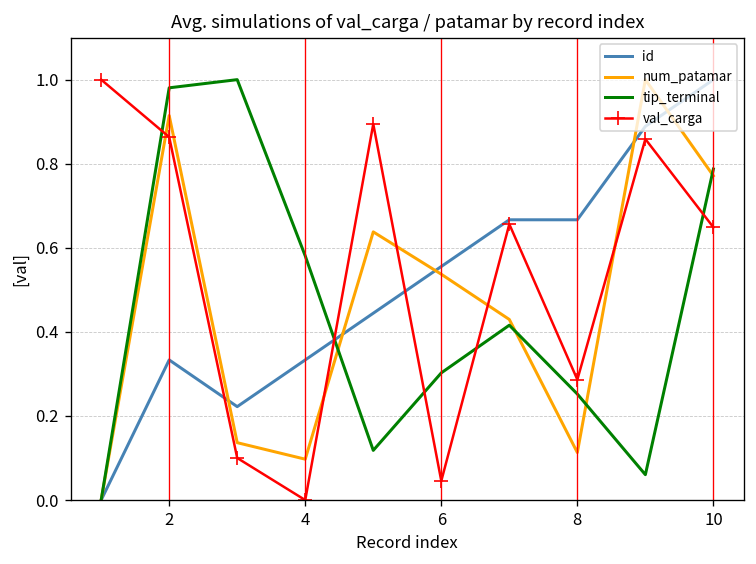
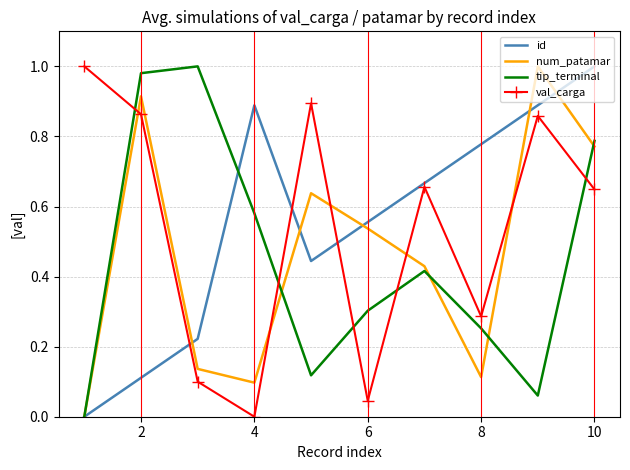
  {
    "id": {
-     "2": 0.33,
-     "4": 0.33,
+     "2": 0.11,
+     "4": 0.89,
      "6": 0.56,
-     "8": 0.67
+     "8": 0.78
    },
    "num_patamar": {
      "2": 0.91,
      "4": 0.10,
      "6": 0.54,
      "8": 0.11,
      "10": 0.77
    },
    "tip_terminal": {
      "2": 0.98,
      "4": 0.58,
      "6": 0.30,
      "8": 0.25,
      "10": 0.79
    },
    "val_carga": {
      "2": 0.86,
      "4": 0.00,
      "6": 0.05,
      "8": 0.29,
      "10": 0.65
    }
  }
